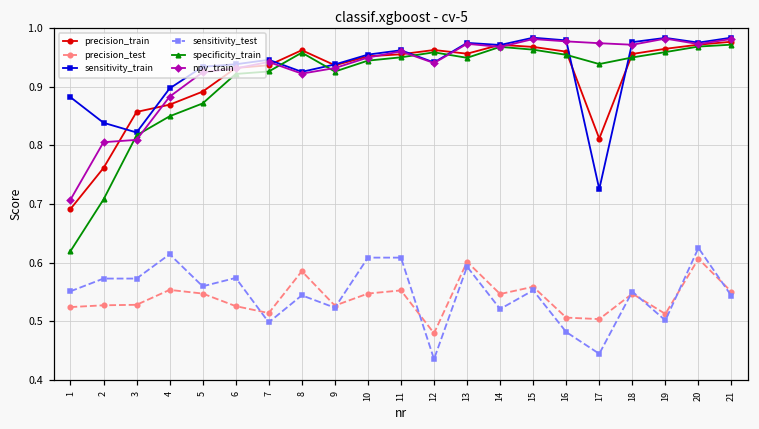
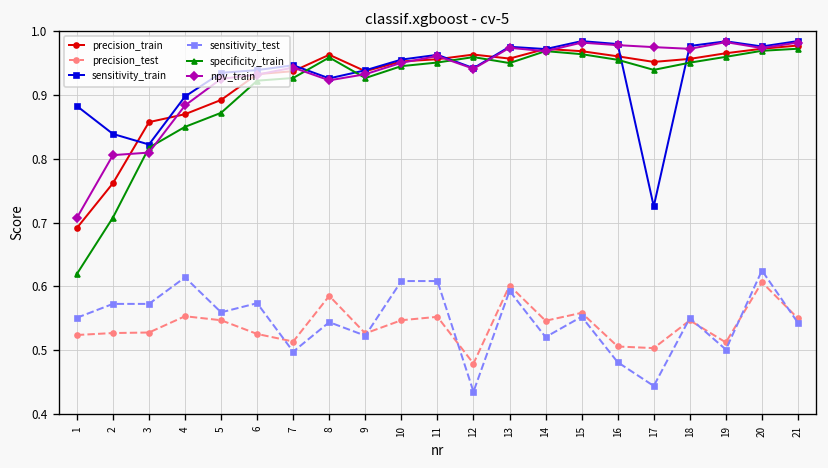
  {
    "precision_train": {
      "1": 0.69,
      "2": 0.76,
      "3": 0.86,
      "4": 0.87,
      "5": 0.89,
      "7": 0.94,
      "11": 0.96,
      "13": 0.96,
      "15": 0.97,
      "16": 0.96,
-     "17": 0.81,
+     "17": 0.95,
      "18": 0.96,
      "19": 0.96
    },
    "precision_test": {
      "1": 0.52,
      "2": 0.53,
      "3": 0.53,
      "4": 0.55,
      "5": 0.55,
      "6": 0.53,
      "7": 0.51,
      "8": 0.59,
      "10": 0.55,
      "11": 0.55,
      "12": 0.48,
      "13": 0.60,
      "14": 0.55,
      "15": 0.56,
      "16": 0.51,
      "17": 0.50,
      "19": 0.51,
      "20": 0.61,
      "21": 0.55
    },
    "sensitivity_train": {
      "1": 0.88,
      "2": 0.84,
      "3": 0.82,
      "4": 0.90,
      "17": 0.73
    },
    "sensitivity_test": {
      "1": 0.55,
      "2": 0.57,
      "3": 0.57,
      "4": 0.61,
      "5": 0.56,
      "6": 0.57,
      "7": 0.50,
      "8": 0.54,
      "10": 0.61,
      "11": 0.61,
      "12": 0.44,
      "13": 0.59,
      "14": 0.52,
      "15": 0.55,
      "16": 0.48,
      "17": 0.44,
      "19": 0.50,
      "20": 0.63,
      "21": 0.54
    },
    "specificity_train": {
      "1": 0.62,
      "2": 0.71,
      "3": 0.82,
      "4": 0.85,
      "5": 0.87,
      "7": 0.93,
      "9": 0.93,
      "10": 0.94,
      "11": 0.95,
      "13": 0.95,
      "15": 0.96,
      "16": 0.95,
      "17": 0.94,
      "18": 0.95,
      "19": 0.96,
      "21": 0.97
    },
    "npv_train": {
      "1": 0.71,
      "2": 0.81,
      "3": 0.81,
      "4": 0.88,
      "9": 0.93,
      "17": 0.97
    }
  }
